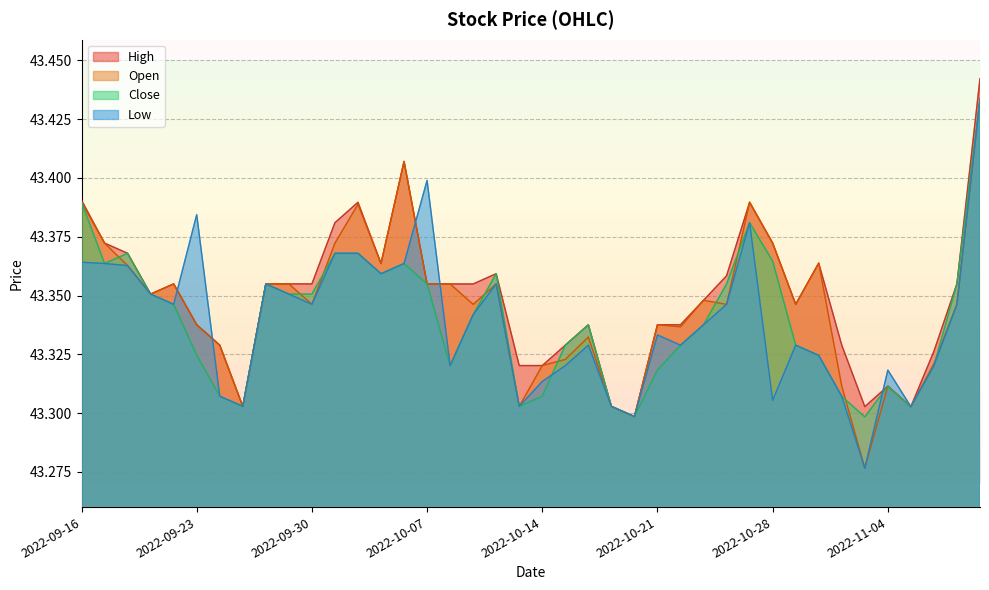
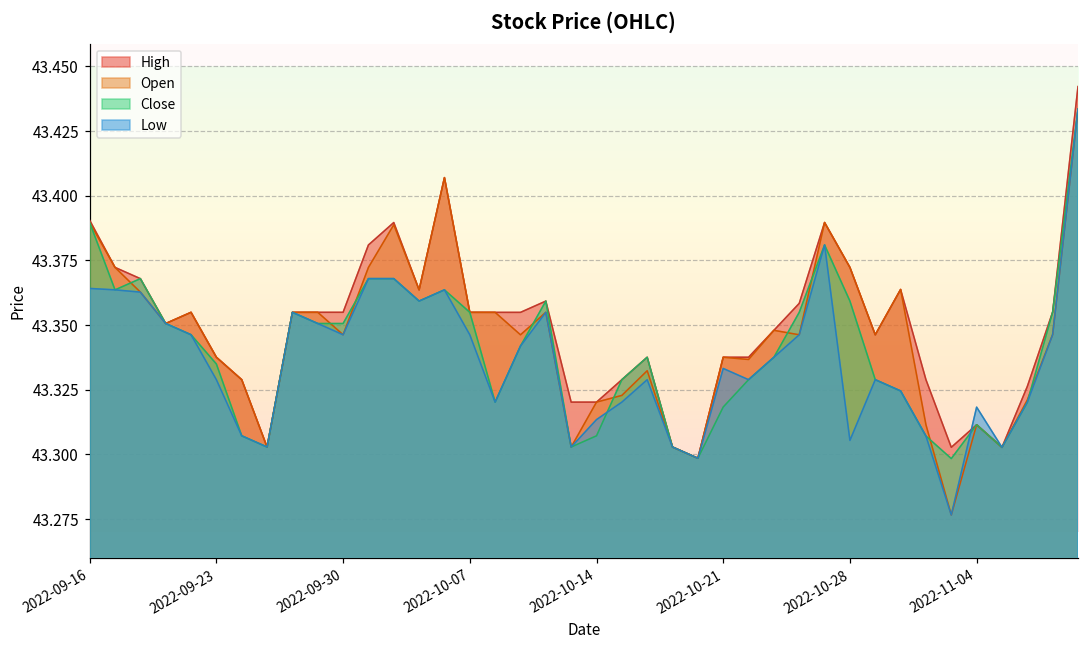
  {
    "Close": {
-     "2022-09-23": 43.325,
+     "2022-09-23": 43.335,
      "2022-09-30": 43.351,
      "2022-10-14": 43.307,
      "2022-10-21": 43.318,
-     "2022-10-28": 43.365
+     "2022-10-28": 43.359
    },
    "Low": {
      "2022-09-16": 43.364,
-     "2022-09-23": 43.384,
-     "2022-10-07": 43.399,
+     "2022-09-23": 43.329,
+     "2022-10-07": 43.346,
      "2022-10-14": 43.313,
      "2022-10-21": 43.333,
      "2022-10-28": 43.305,
      "2022-11-04": 43.318
    }
  }
